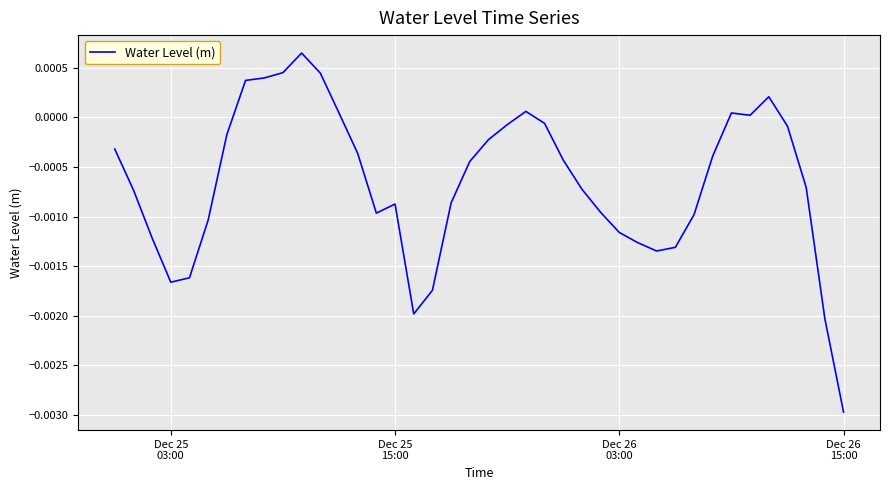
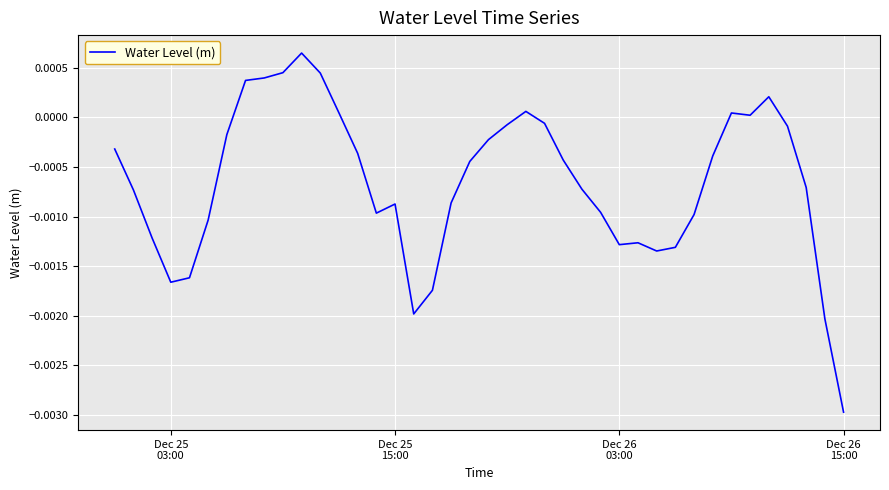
  {
    "Dec 25 03:00": -0.0017,
    "Dec 25 15:00": -0.0009,
-   "Dec 26 03:00": -0.0012,
+   "Dec 26 03:00": -0.0013,
    "Dec 26 15:00": -0.0030
  }
